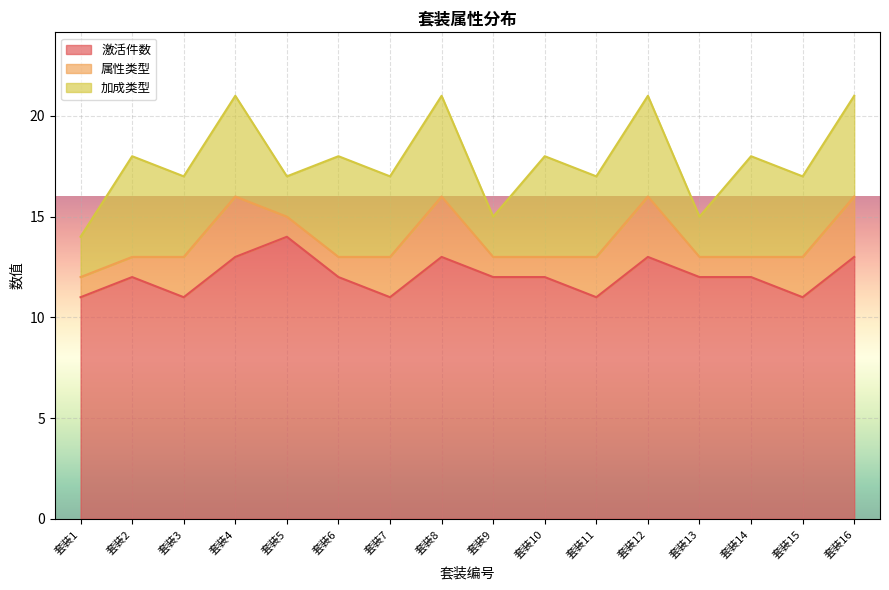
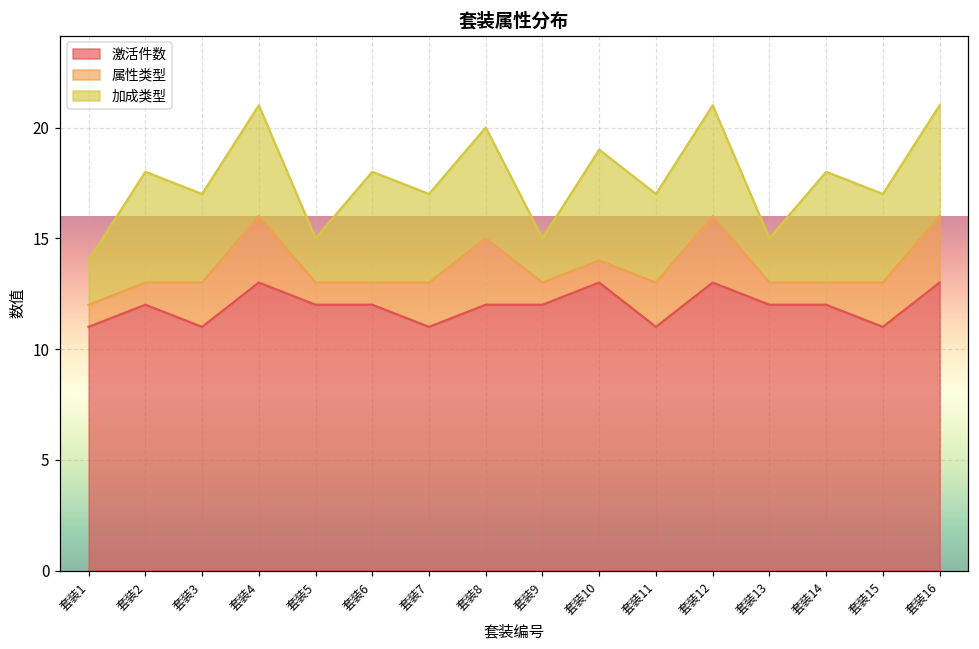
  {
    "激活件数": {
      "套装1": 11,
      "套装2": 12,
      "套装3": 11,
      "套装4": 13,
-     "套装5": 14,
+     "套装5": 12,
      "套装6": 12,
      "套装7": 11,
-     "套装8": 13,
+     "套装8": 12,
      "套装9": 12,
-     "套装10": 12,
+     "套装10": 13,
      "套装11": 11,
      "套装12": 13,
      "套装13": 12,
      "套装14": 12,
      "套装15": 11,
      "套装16": 13
    }
  }
